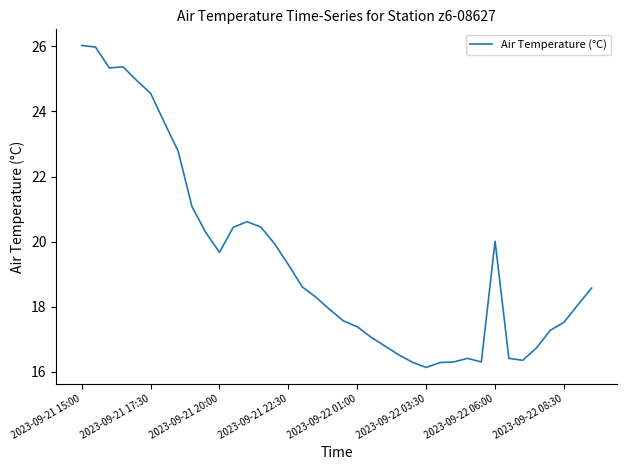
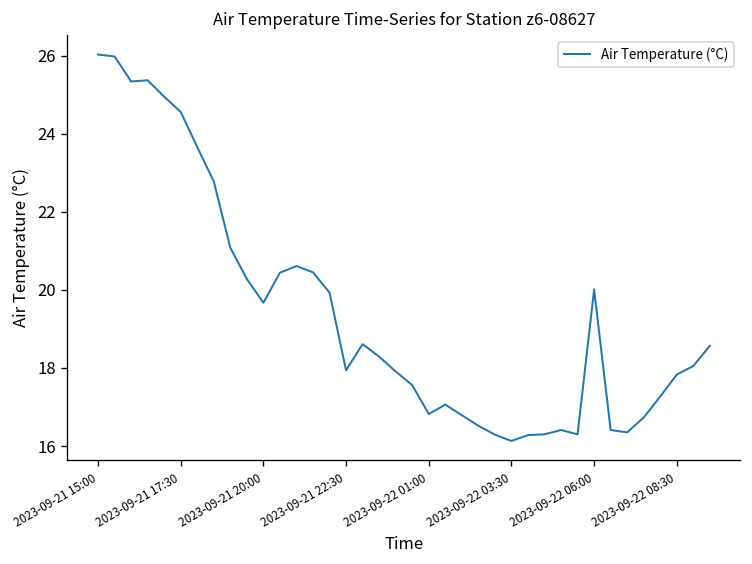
  {
    "2023-09-21 15:00": 26.0,
    "2023-09-21 17:30": 24.6,
    "2023-09-21 20:00": 19.7,
-   "2023-09-21 22:30": 19.3,
-   "2023-09-22 01:00": 17.4,
+   "2023-09-21 22:30": 17.9,
+   "2023-09-22 01:00": 16.8,
    "2023-09-22 03:30": 16.1,
    "2023-09-22 06:00": 20.0,
-   "2023-09-22 08:30": 17.5
+   "2023-09-22 08:30": 17.8
  }
